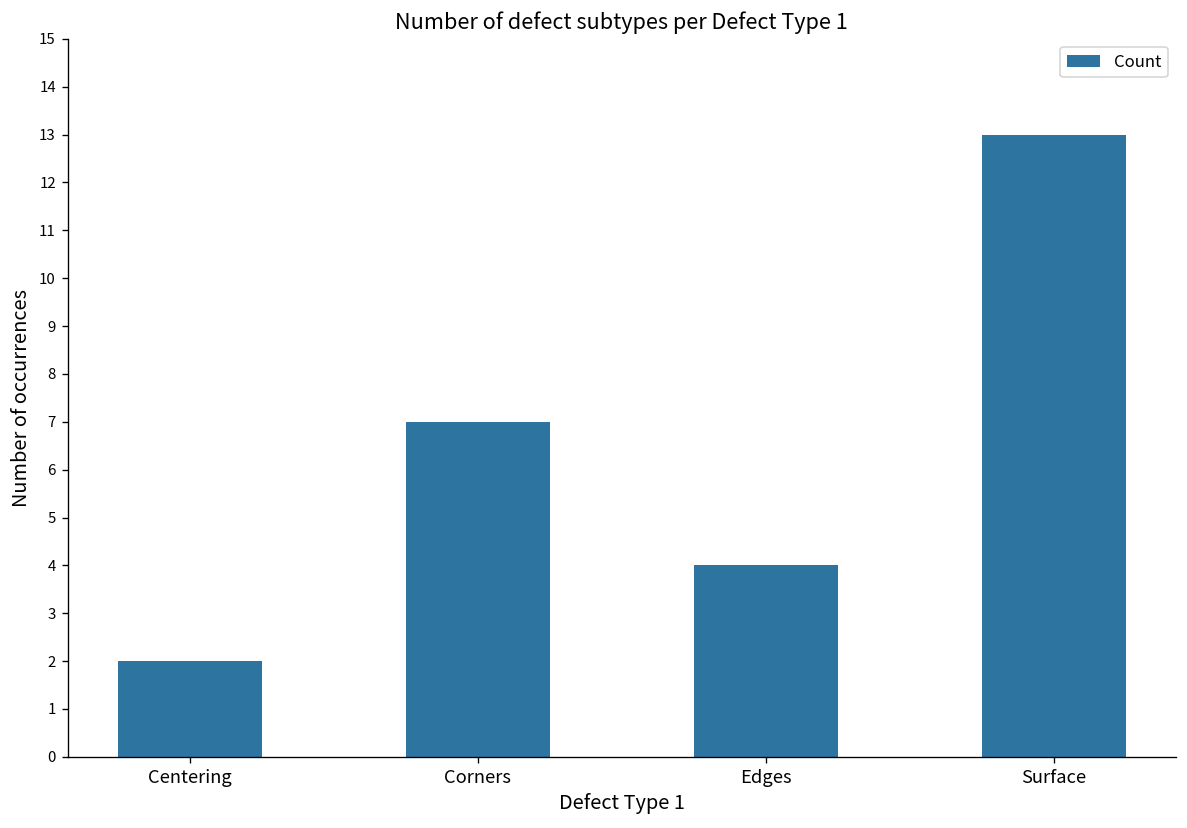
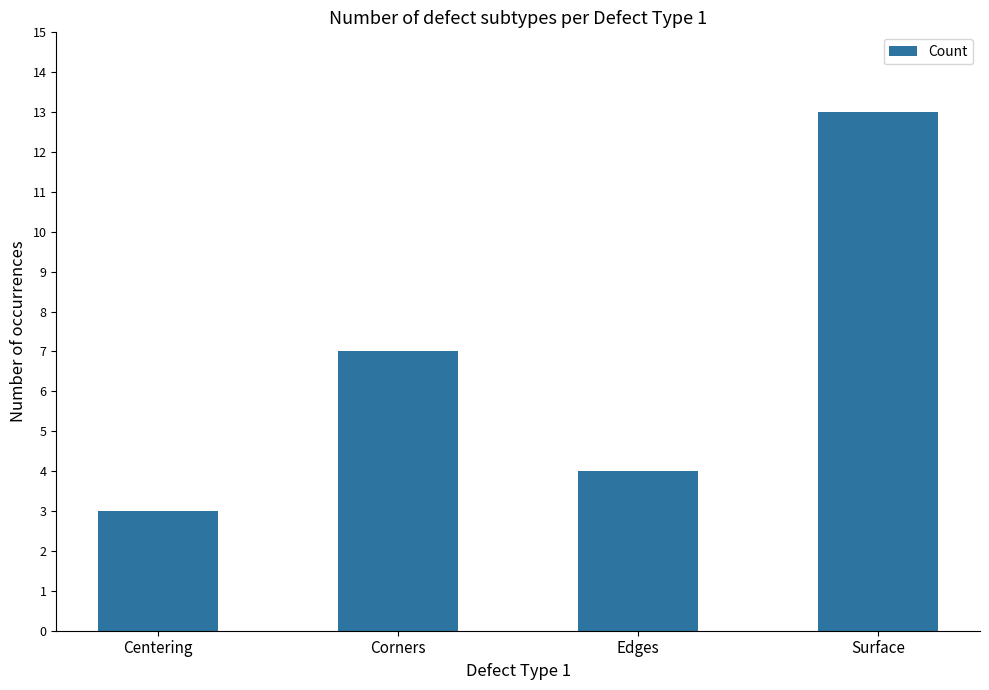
  {
-   "Centering": 2,
+   "Centering": 3,
    "Corners": 7,
    "Edges": 4,
    "Surface": 13
  }
